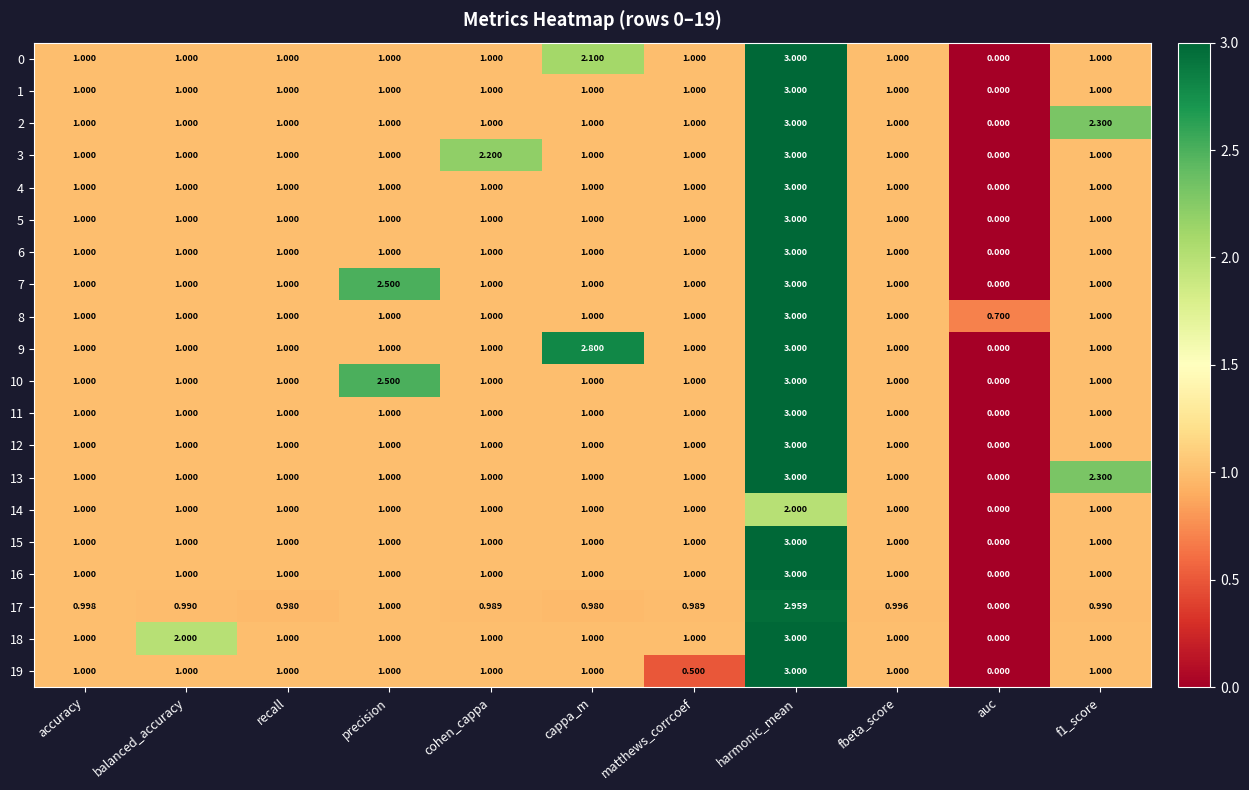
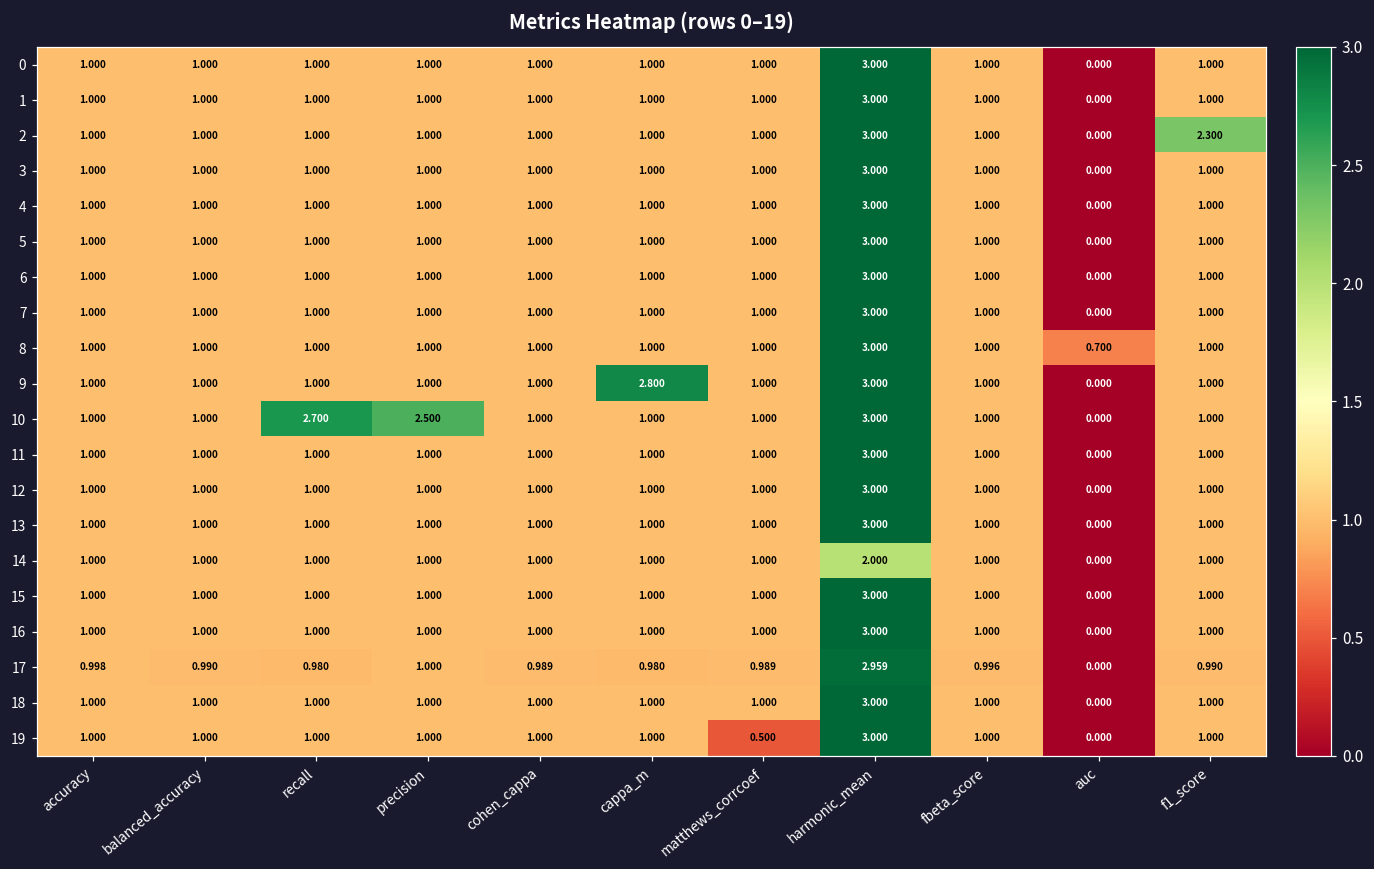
  {
    "0": {
      "accuracy": 1.000,
      "balanced_accuracy": 1.000,
      "recall": 1.000,
      "precision": 1.000,
      "cohen_cappa": 1.000,
-     "cappa_m": 2.100,
+     "cappa_m": 1.000,
      "matthews_corrcoef": 1.000,
      "harmonic_mean": 3.000,
      "fbeta_score": 1.000,
      "auc": 0.000,
      "f1_score": 1.000
    },
    "3": {
      "accuracy": 1.000,
      "balanced_accuracy": 1.000,
      "recall": 1.000,
      "precision": 1.000,
-     "cohen_cappa": 2.200,
+     "cohen_cappa": 1.000,
      "cappa_m": 1.000,
      "matthews_corrcoef": 1.000,
      "harmonic_mean": 3.000,
      "fbeta_score": 1.000,
      "auc": 0.000,
      "f1_score": 1.000
    },
    "7": {
      "accuracy": 1.000,
      "balanced_accuracy": 1.000,
      "recall": 1.000,
-     "precision": 2.500,
+     "precision": 1.000,
      "cohen_cappa": 1.000,
      "cappa_m": 1.000,
      "matthews_corrcoef": 1.000,
      "harmonic_mean": 3.000,
      "fbeta_score": 1.000,
      "auc": 0.000,
      "f1_score": 1.000
    },
    "10": {
      "accuracy": 1.000,
      "balanced_accuracy": 1.000,
-     "recall": 1.000,
+     "recall": 2.700,
      "precision": 2.500,
      "cohen_cappa": 1.000,
      "cappa_m": 1.000,
      "matthews_corrcoef": 1.000,
      "harmonic_mean": 3.000,
      "fbeta_score": 1.000,
      "auc": 0.000,
      "f1_score": 1.000
    },
    "13": {
      "accuracy": 1.000,
      "balanced_accuracy": 1.000,
      "recall": 1.000,
      "precision": 1.000,
      "cohen_cappa": 1.000,
      "cappa_m": 1.000,
      "matthews_corrcoef": 1.000,
      "harmonic_mean": 3.000,
      "fbeta_score": 1.000,
      "auc": 0.000,
-     "f1_score": 2.300
+     "f1_score": 1.000
    },
    "18": {
      "accuracy": 1.000,
-     "balanced_accuracy": 2.000,
+     "balanced_accuracy": 1.000,
      "recall": 1.000,
      "precision": 1.000,
      "cohen_cappa": 1.000,
      "cappa_m": 1.000,
      "matthews_corrcoef": 1.000,
      "harmonic_mean": 3.000,
      "fbeta_score": 1.000,
      "auc": 0.000,
      "f1_score": 1.000
    }
  }
